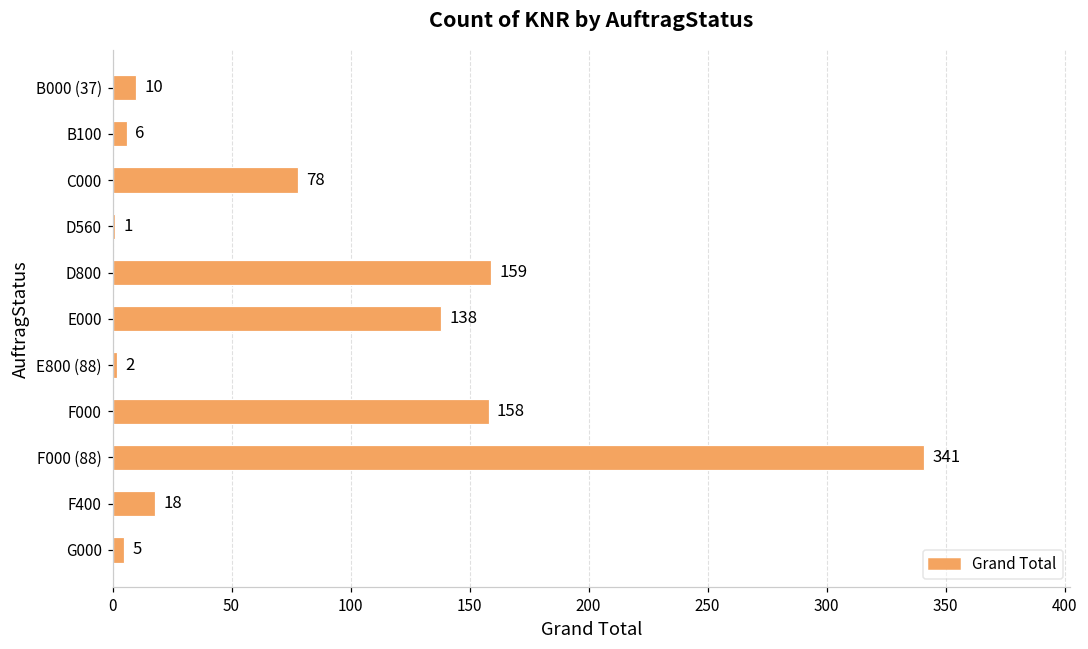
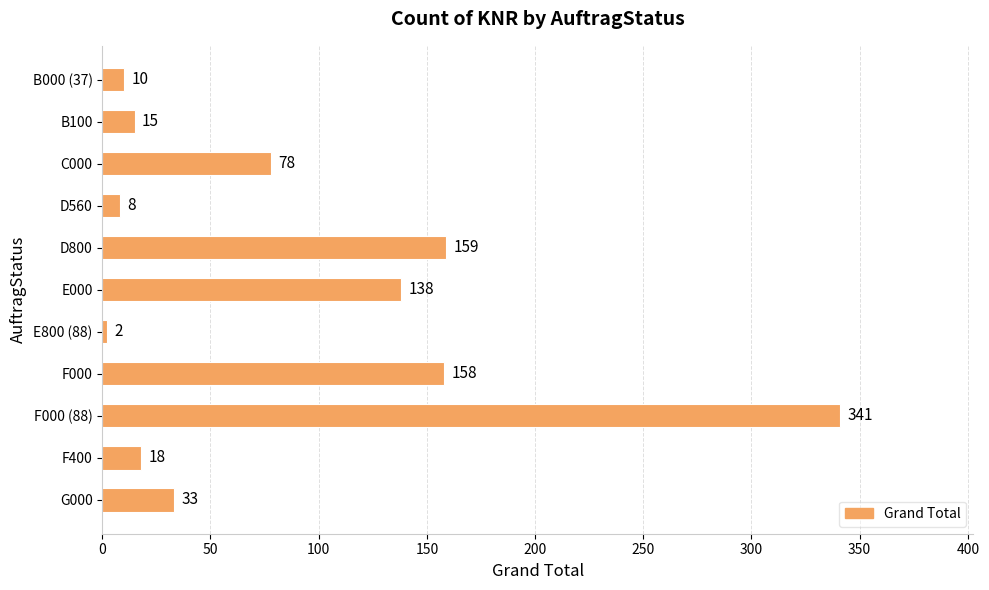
  {
    "B000 (37)": 10,
-   "B100": 6,
+   "B100": 15,
    "C000": 78,
-   "D560": 1,
+   "D560": 8,
    "D800": 159,
    "E000": 138,
    "E800 (88)": 2,
    "F000": 158,
    "F000 (88)": 341,
    "F400": 18,
-   "G000": 5
+   "G000": 33
  }
